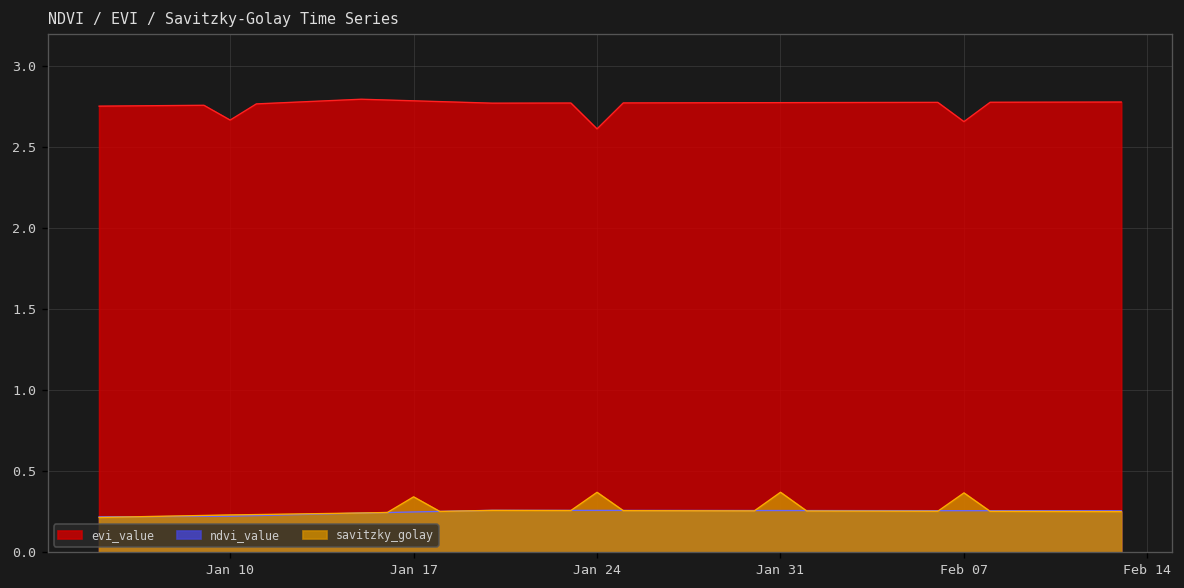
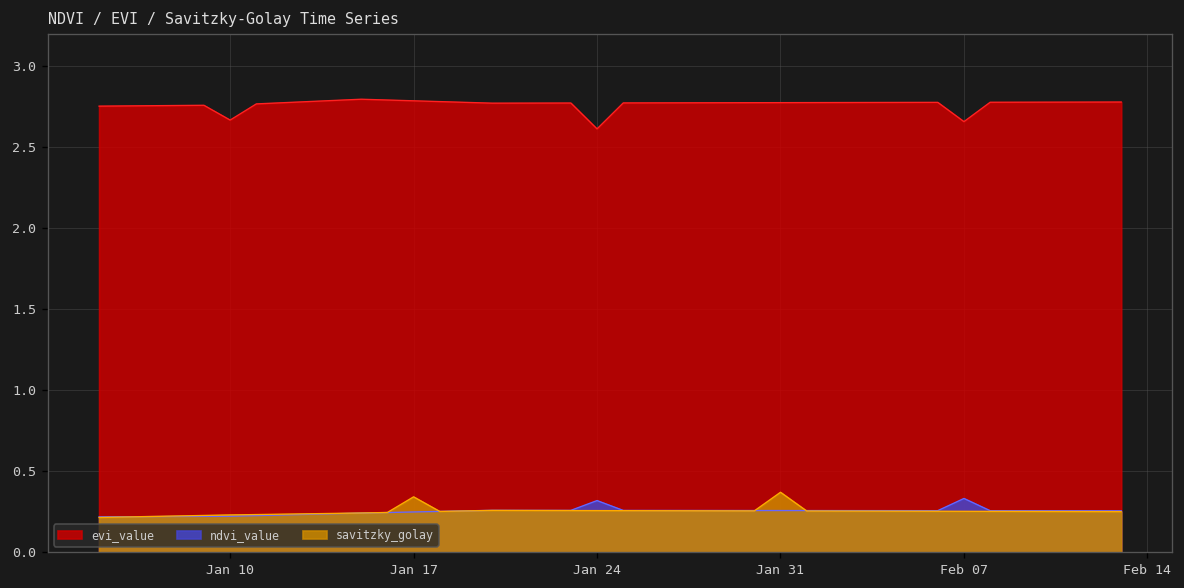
  {
    "evi_value": {
      "Jan 10": 2.67,
      "Jan 17": 2.79,
      "Jan 24": 2.61,
      "Jan 31": 2.78,
      "Feb 07": 2.66
    },
    "ndvi_value": {
      "Jan 17": 0.25,
-     "Jan 24": 0.26,
+     "Jan 24": 0.32,
      "Jan 31": 0.26,
-     "Feb 07": 0.26
+     "Feb 07": 0.33
    },
    "savitzky_golay": {
      "Jan 17": 0.34,
-     "Jan 24": 0.37,
+     "Jan 24": 0.26,
      "Jan 31": 0.37,
-     "Feb 07": 0.37
+     "Feb 07": 0.25
    }
  }
